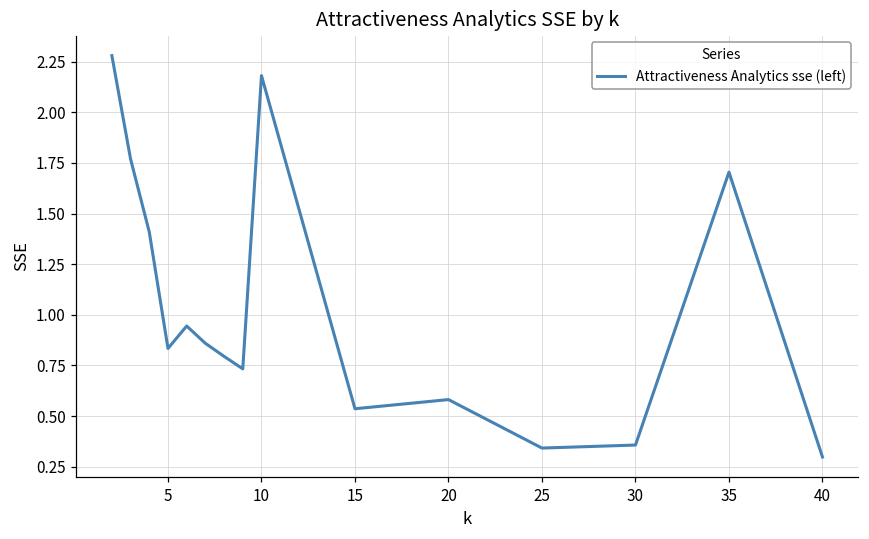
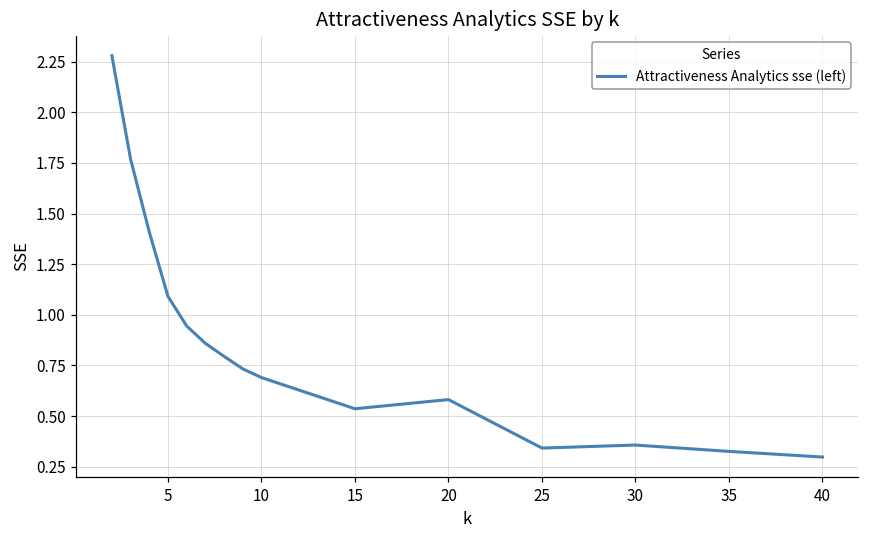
  {
-   "5": 0.83,
-   "10": 2.18,
+   "5": 1.09,
+   "10": 0.69,
    "15": 0.54,
    "20": 0.58,
    "25": 0.34,
    "30": 0.36,
-   "35": 1.70,
+   "35": 0.33,
    "40": 0.30
  }
